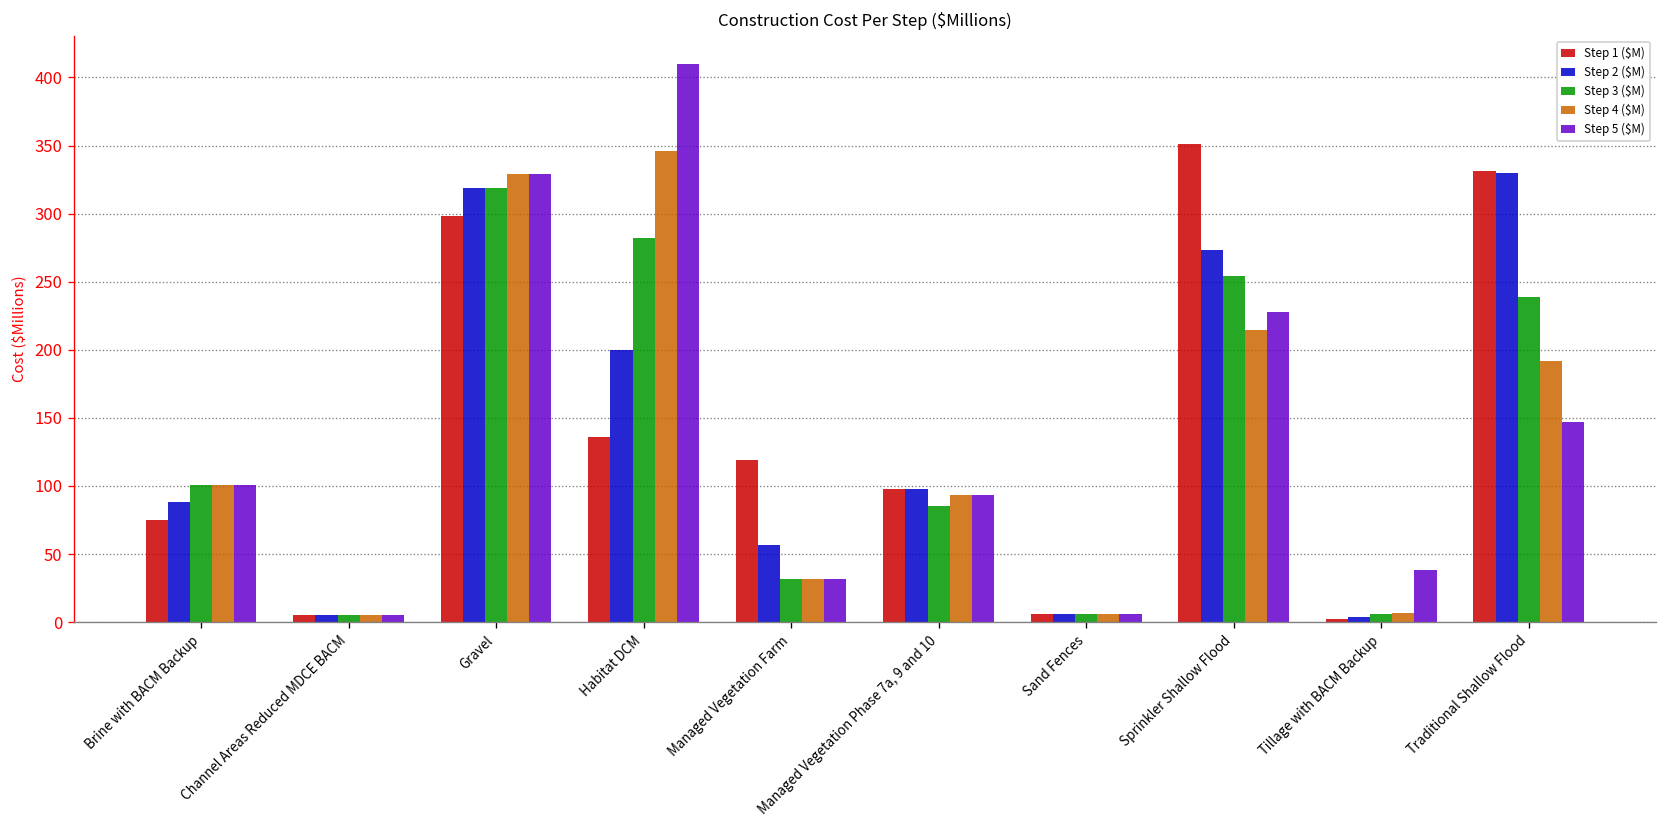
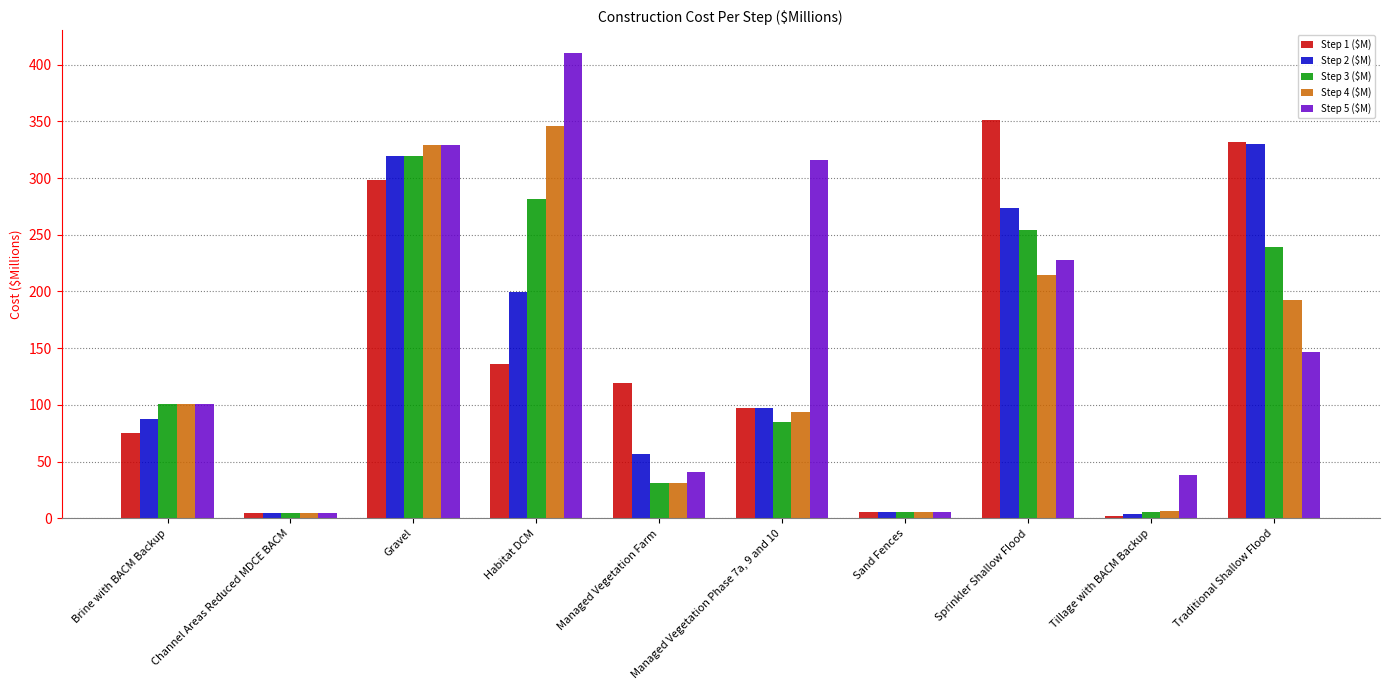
  {
    "Step 1 ($M)": {
      "Brine with BACM Backup": 75,
      "Channel Areas Reduced MDCE BACM": 5,
      "Gravel": 298,
      "Habitat DCM": 136,
      "Managed Vegetation Farm": 119,
      "Managed Vegetation Phase 7a, 9 and 10": 98,
      "Sand Fences": 6,
      "Sprinkler Shallow Flood": 351,
      "Tillage with BACM Backup": 2,
      "Traditional Shallow Flood": 331
    },
    "Step 2 ($M)": {
      "Brine with BACM Backup": 88,
      "Channel Areas Reduced MDCE BACM": 5,
      "Gravel": 319,
      "Habitat DCM": 200,
      "Managed Vegetation Farm": 56,
      "Managed Vegetation Phase 7a, 9 and 10": 98,
      "Sand Fences": 6,
      "Sprinkler Shallow Flood": 273,
      "Tillage with BACM Backup": 4,
      "Traditional Shallow Flood": 330
    },
    "Step 3 ($M)": {
      "Brine with BACM Backup": 101,
      "Channel Areas Reduced MDCE BACM": 5,
      "Gravel": 319,
      "Habitat DCM": 282,
      "Managed Vegetation Farm": 32,
      "Managed Vegetation Phase 7a, 9 and 10": 85,
      "Sand Fences": 6,
      "Sprinkler Shallow Flood": 254,
      "Tillage with BACM Backup": 6,
      "Traditional Shallow Flood": 239
    },
    "Step 4 ($M)": {
      "Brine with BACM Backup": 101,
      "Channel Areas Reduced MDCE BACM": 5,
      "Gravel": 329,
      "Habitat DCM": 346,
      "Managed Vegetation Farm": 32,
      "Managed Vegetation Phase 7a, 9 and 10": 94,
      "Sand Fences": 6,
      "Sprinkler Shallow Flood": 215,
      "Tillage with BACM Backup": 7,
      "Traditional Shallow Flood": 192
    },
    "Step 5 ($M)": {
      "Brine with BACM Backup": 101,
      "Channel Areas Reduced MDCE BACM": 5,
      "Gravel": 329,
      "Habitat DCM": 410,
-     "Managed Vegetation Farm": 32,
-     "Managed Vegetation Phase 7a, 9 and 10": 94,
+     "Managed Vegetation Farm": 41,
+     "Managed Vegetation Phase 7a, 9 and 10": 316,
      "Sand Fences": 6,
      "Sprinkler Shallow Flood": 228,
      "Tillage with BACM Backup": 39,
      "Traditional Shallow Flood": 147
    }
  }
